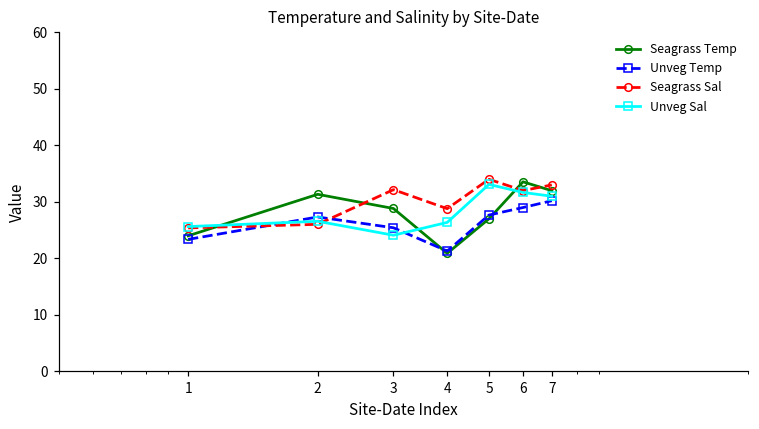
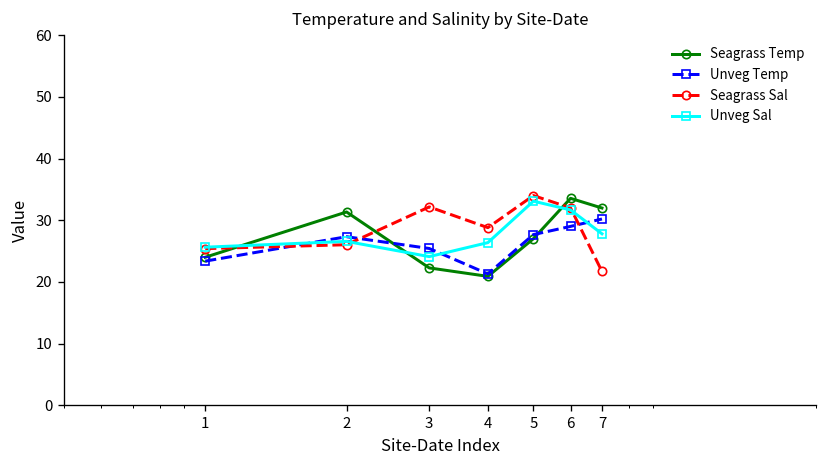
  {
    "Seagrass Temp": {
      "1": 24,
      "2": 31,
-     "3": 29,
+     "3": 22,
      "5": 27,
      "6": 34,
      "7": 32
    },
    "Unveg Temp": {
      "1": 23,
      "2": 27,
      "3": 25,
      "5": 28,
      "6": 29,
      "7": 30
    },
    "Seagrass Sal": {
      "2": 26,
      "3": 32,
      "4": 29,
      "5": 34,
-     "7": 33
+     "7": 22
    },
    "Unveg Sal": {
      "2": 27,
      "3": 24,
      "4": 26,
      "5": 33,
-     "7": 31
+     "7": 28
    }
  }
